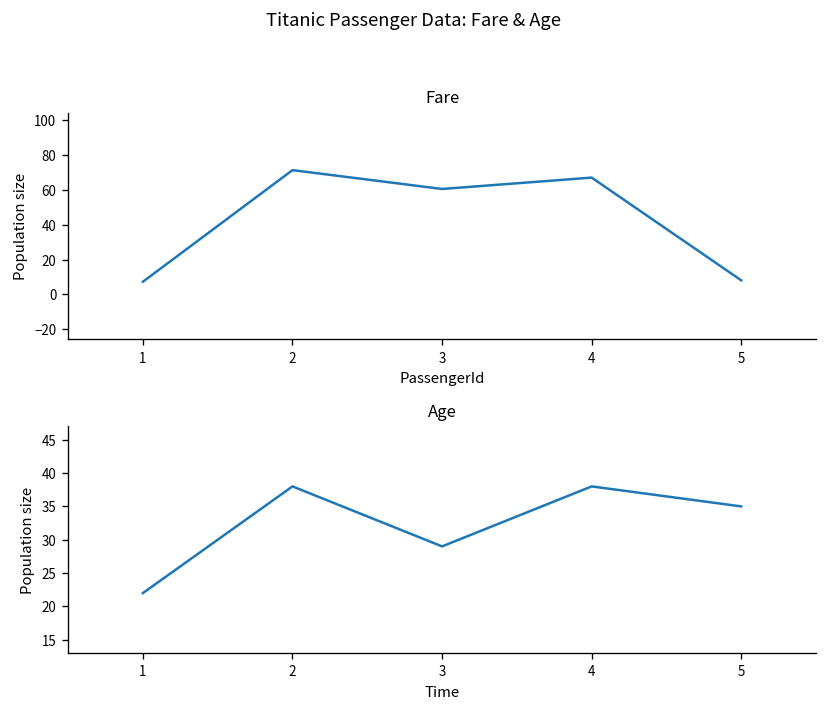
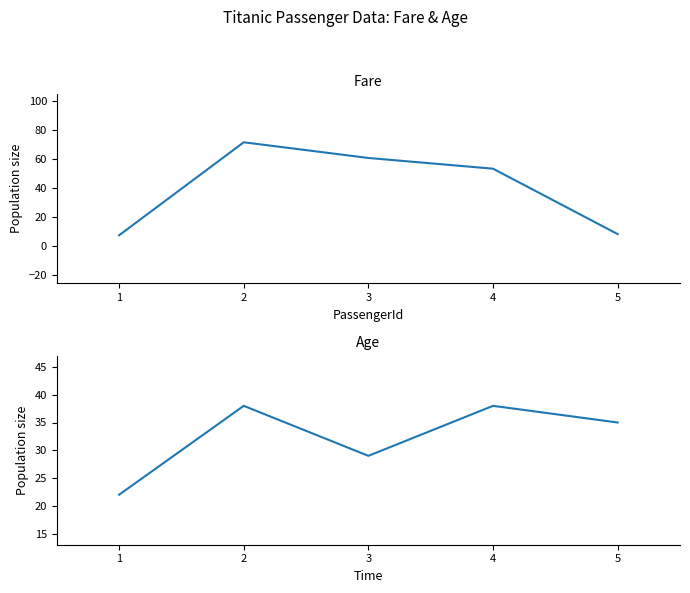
  {
    "Fare": {
      "1": 7,
      "2": 71,
      "3": 60,
-     "4": 67,
+     "4": 53,
      "5": 8
    },
    "Age": {
      "1": 22,
      "2": 38,
      "3": 29,
      "4": 38,
      "5": 35
    }
  }
